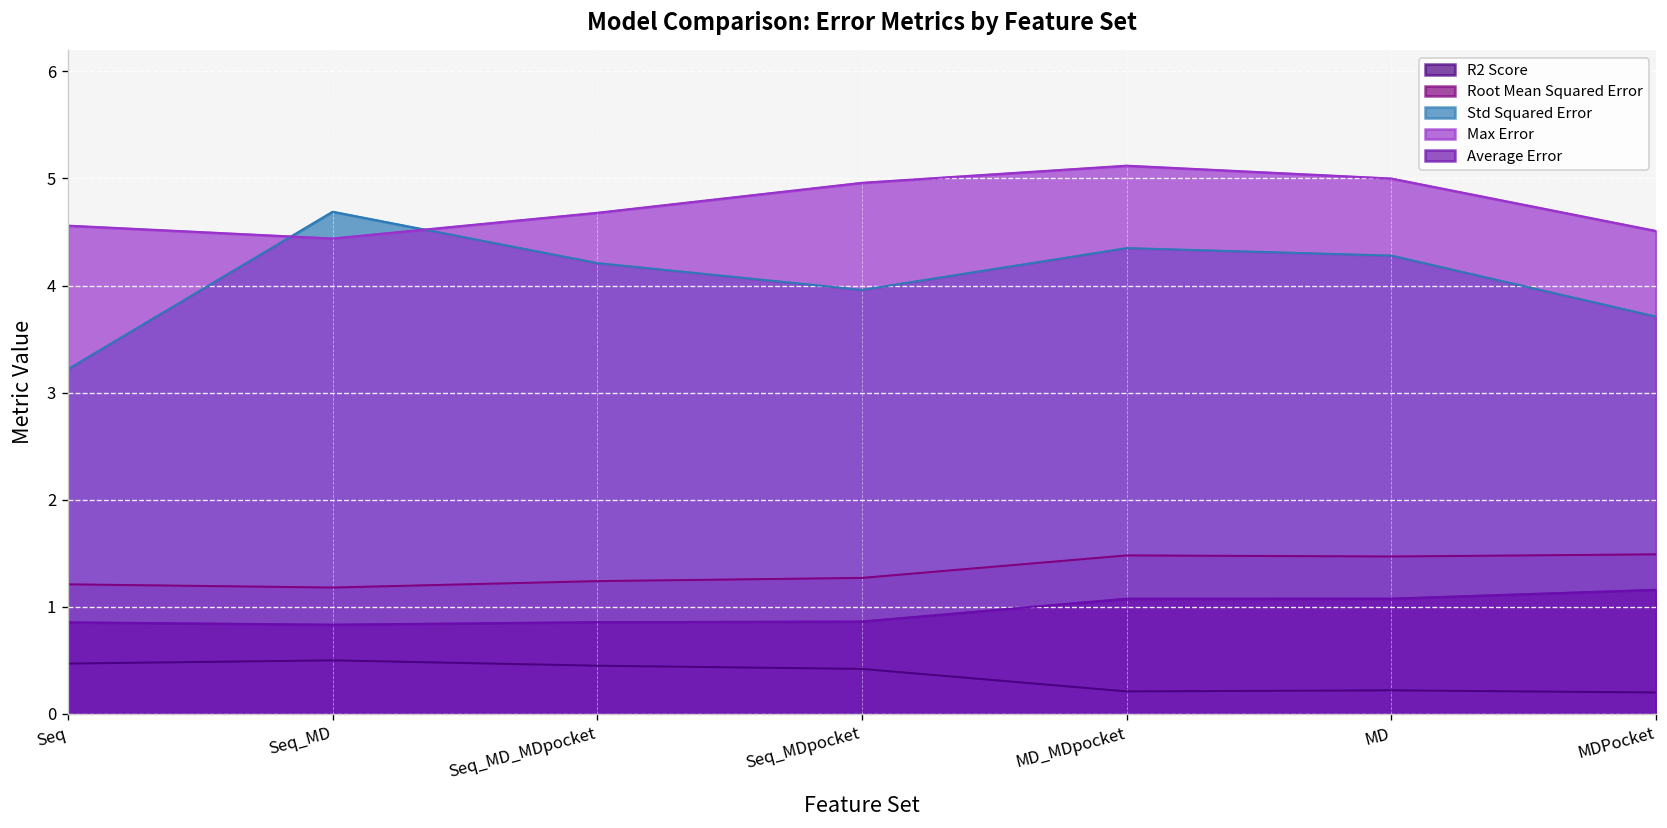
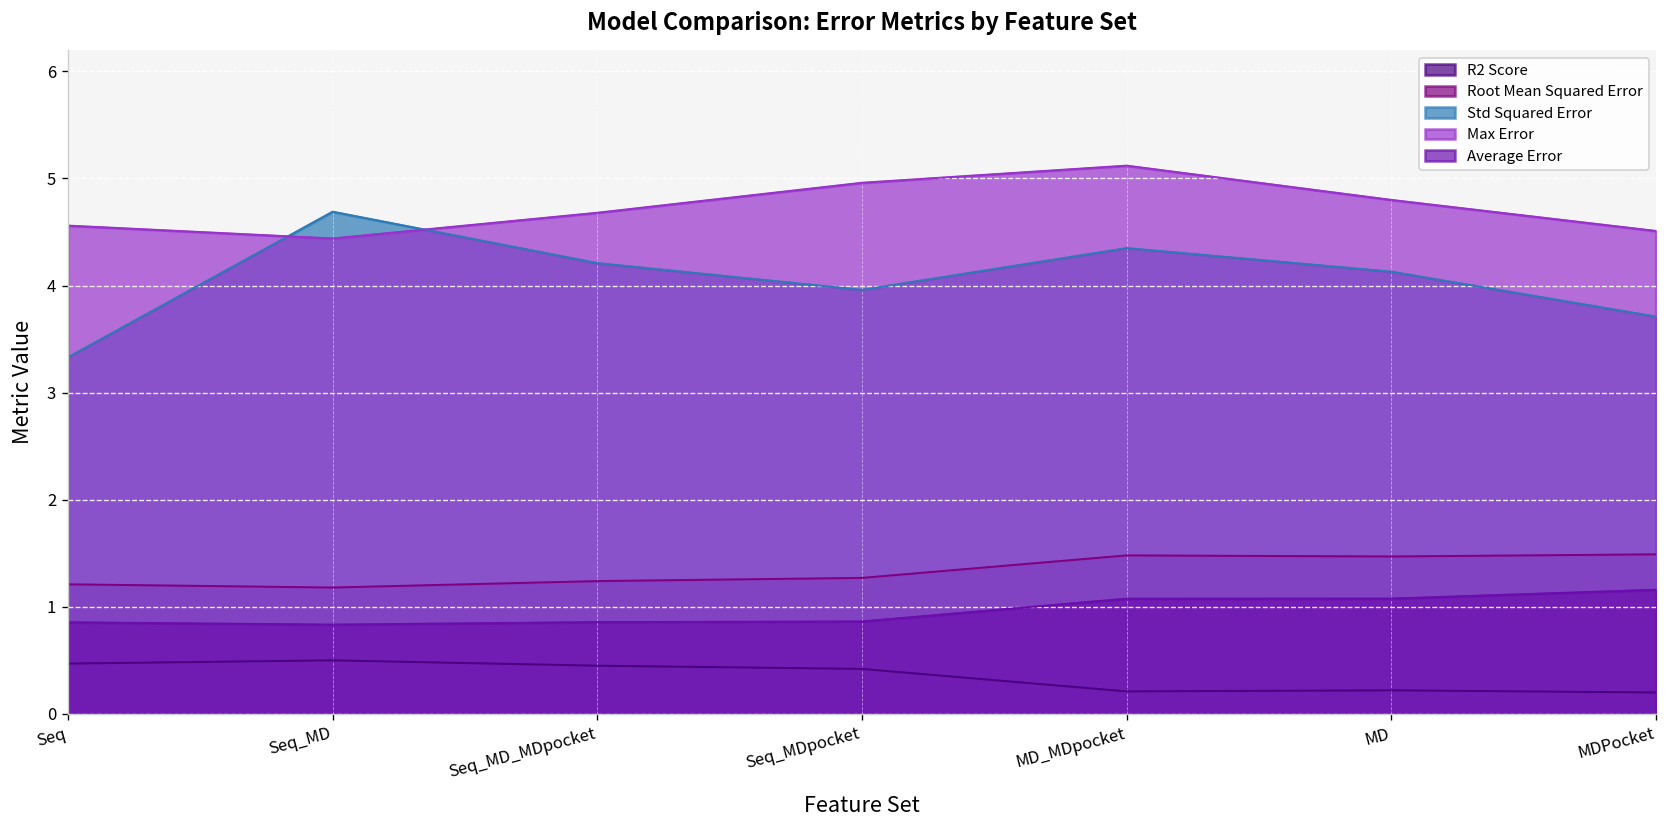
  {
    "Std Squared Error": {
-     "Seq": 3.2,
+     "Seq": 3.3,
      "Seq_MD": 4.7,
      "Seq_MD_MDpocket": 4.2,
      "Seq_MDpocket": 4.0,
      "MD_MDpocket": 4.4,
-     "MD": 4.3,
+     "MD": 4.1,
      "MDPocket": 3.7
    },
    "Max Error": {
      "Seq": 4.6,
      "Seq_MD": 4.4,
      "Seq_MD_MDpocket": 4.7,
      "Seq_MDpocket": 5.0,
      "MD_MDpocket": 5.1,
-     "MD": 5.0,
+     "MD": 4.8,
      "MDPocket": 4.5
    }
  }
